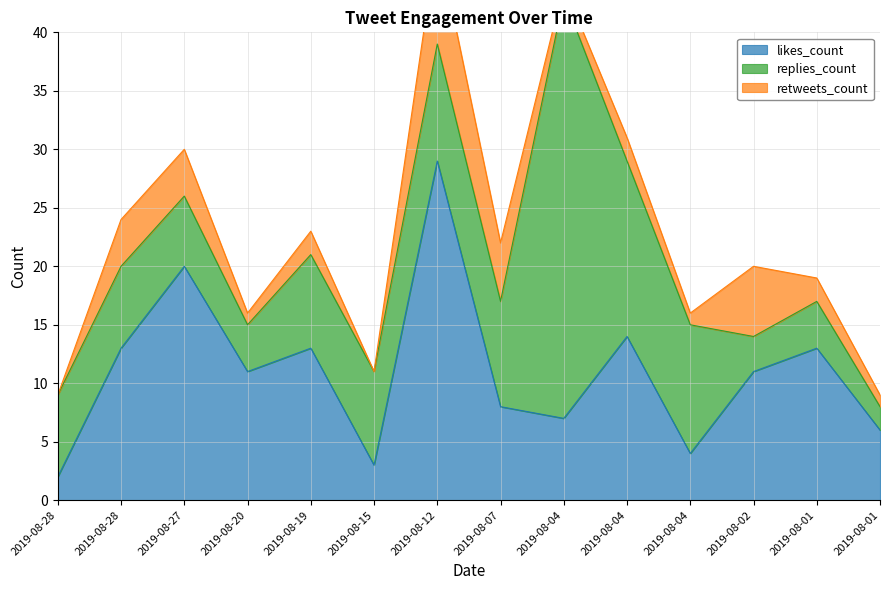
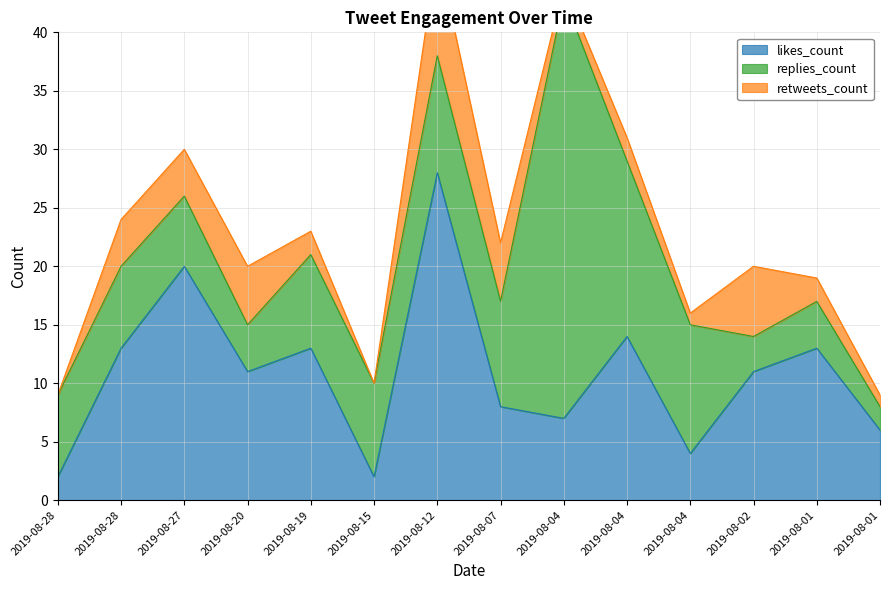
  {
    "likes_count": {
      "2019-08-27": 20,
      "2019-08-20": 11,
      "2019-08-19": 13,
-     "2019-08-15": 3,
-     "2019-08-12": 29,
+     "2019-08-15": 2,
+     "2019-08-12": 28,
      "2019-08-07": 8,
      "2019-08-02": 11
    },
    "replies_count": {
      "2019-08-27": 6,
      "2019-08-20": 4,
      "2019-08-19": 8,
      "2019-08-12": 10,
      "2019-08-07": 9,
      "2019-08-02": 3
    },
    "retweets_count": {
      "2019-08-27": 4,
-     "2019-08-20": 1,
+     "2019-08-20": 5,
      "2019-08-19": 2,
      "2019-08-07": 5,
      "2019-08-02": 6
    }
  }
